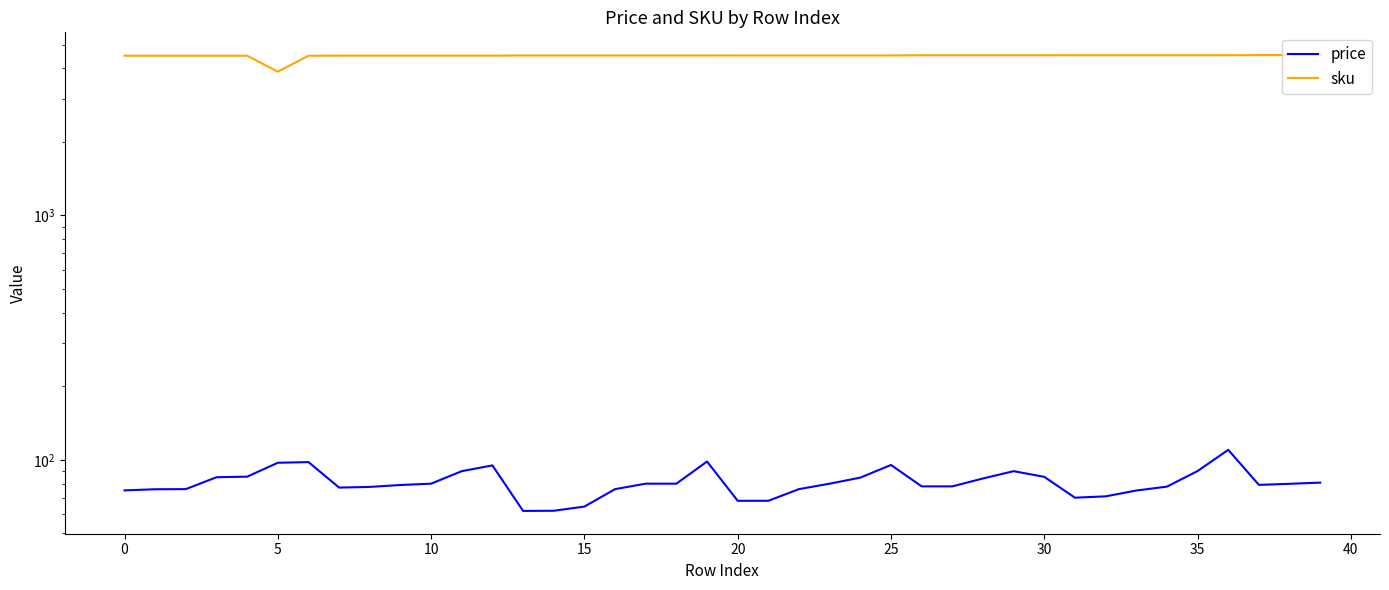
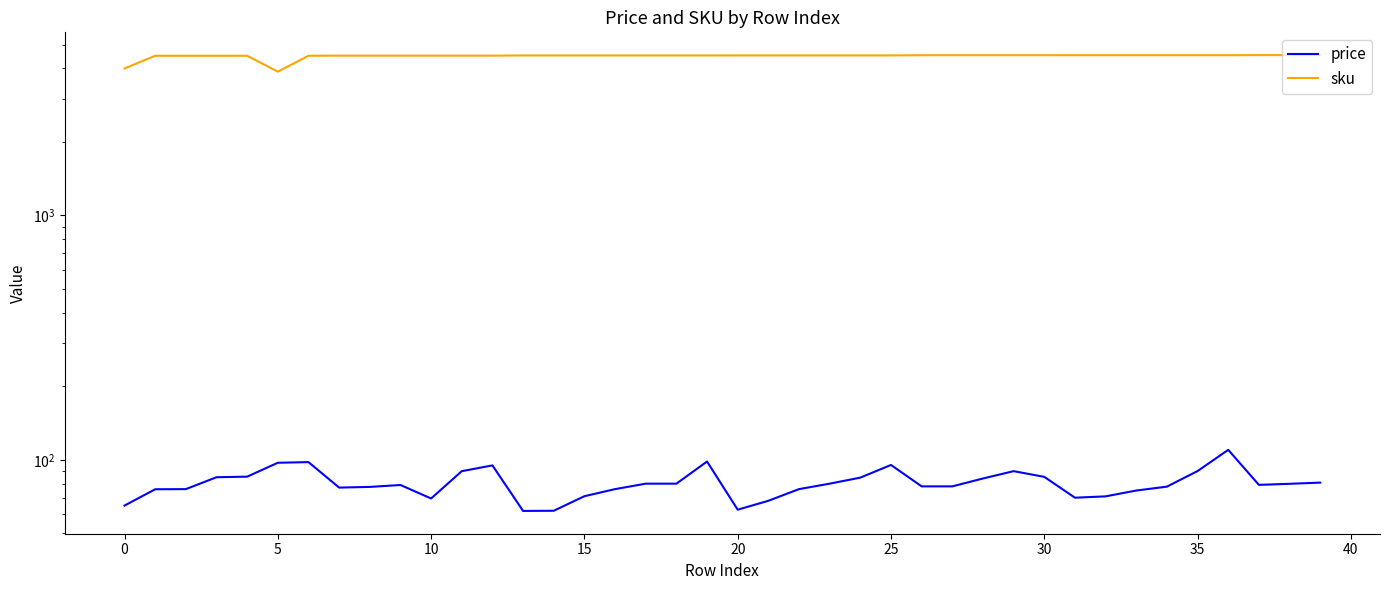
  {
    "price": {
-     "0": 75,
+     "0": 65,
      "5": 97,
-     "10": 80,
-     "15": 64,
-     "20": 68,
+     "10": 70,
+     "15": 71,
+     "20": 63,
      "25": 95,
      "30": 85,
      "35": 90
    },
    "sku": {
-     "0": 4500,
+     "0": 4000,
      "5": 3900,
      "10": 4500,
      "15": 4500,
      "20": 4500,
      "25": 4500,
      "30": 4500,
      "35": 4500
    }
  }
